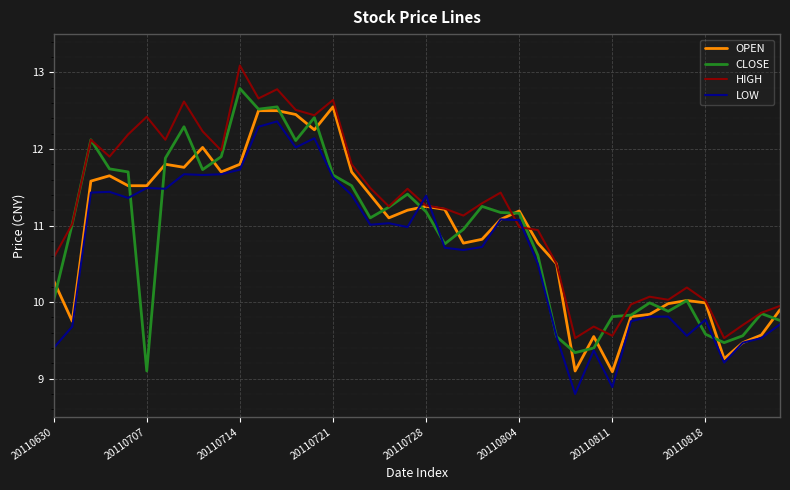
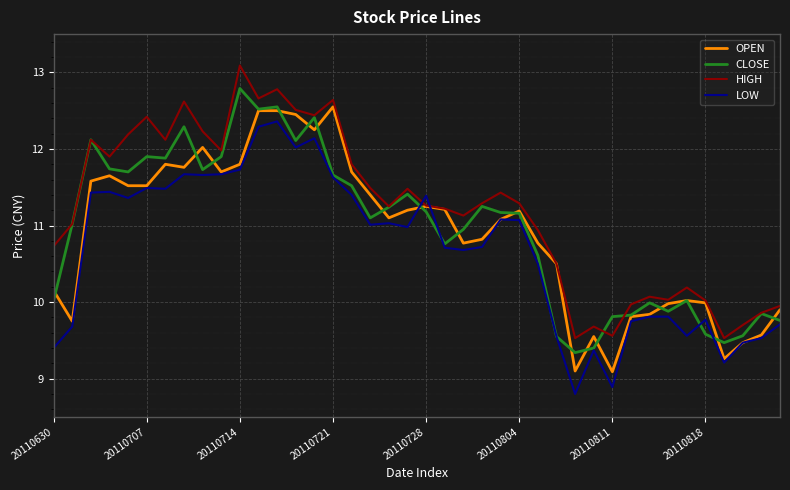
  {
    "OPEN": {
-     "20110630": 10.3,
+     "20110630": 10.2,
      "20110714": 11.8,
      "20110721": 12.6,
      "20110811": 9.1
    },
    "CLOSE": {
      "20110630": 10.0,
-     "20110707": 9.1,
+     "20110707": 11.9,
      "20110714": 12.8,
      "20110728": 11.2,
      "20110811": 9.8,
      "20110818": 9.6
    },
    "HIGH": {
-     "20110630": 10.6,
+     "20110630": 10.7,
      "20110707": 12.4,
      "20110714": 13.1,
      "20110721": 12.6,
-     "20110804": 11.0,
+     "20110804": 11.3,
      "20110811": 9.6
    },
    "LOW": {
      "20110630": 9.4,
      "20110714": 11.7,
      "20110728": 11.4,
      "20110804": 11.1,
      "20110811": 8.9,
      "20110818": 9.8
    }
  }
